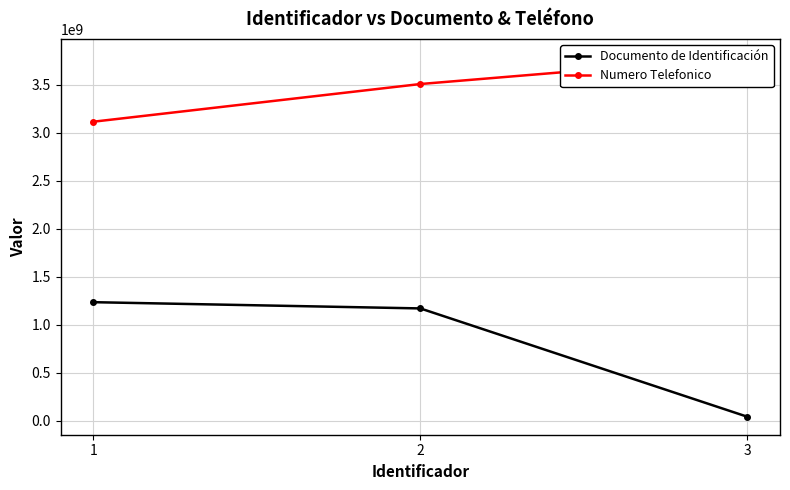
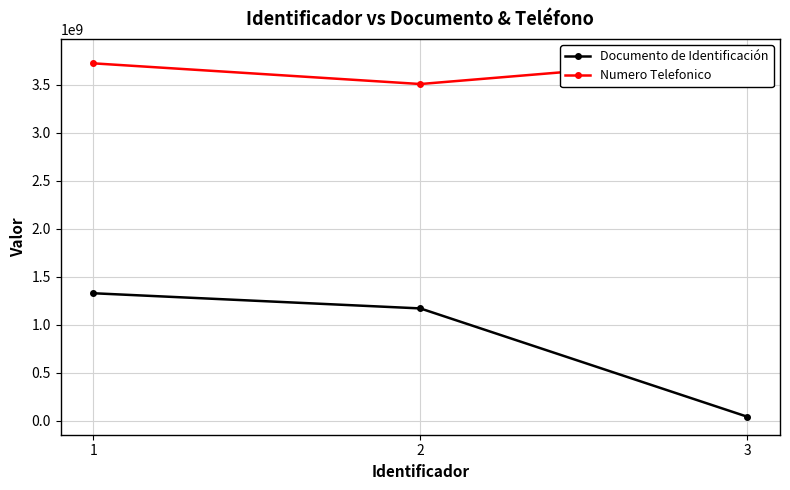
  {
    "Documento de Identificación": {
-     "1": 1200000000,
+     "1": 1300000000,
      "2": 1200000000,
      "3": 0
    },
    "Numero Telefonico": {
-     "1": 3100000000,
+     "1": 3700000000,
      "2": 3500000000
    }
  }
